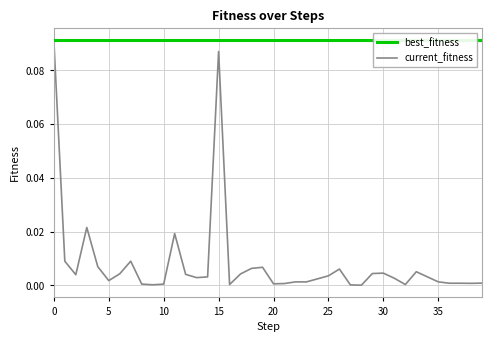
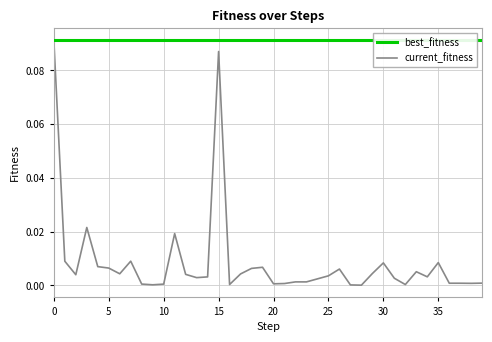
  {
    "best_fitness": {
      "5": 0.091,
      "10": 0.091,
      "15": 0.091,
      "20": 0.091,
      "25": 0.091
    },
    "current_fitness": {
-     "5": 0.002,
+     "5": 0.006,
      "10": 0.000,
      "15": 0.087,
      "20": 0.001,
      "25": 0.004,
-     "30": 0.005,
-     "35": 0.001
+     "30": 0.008,
+     "35": 0.008
    }
  }
